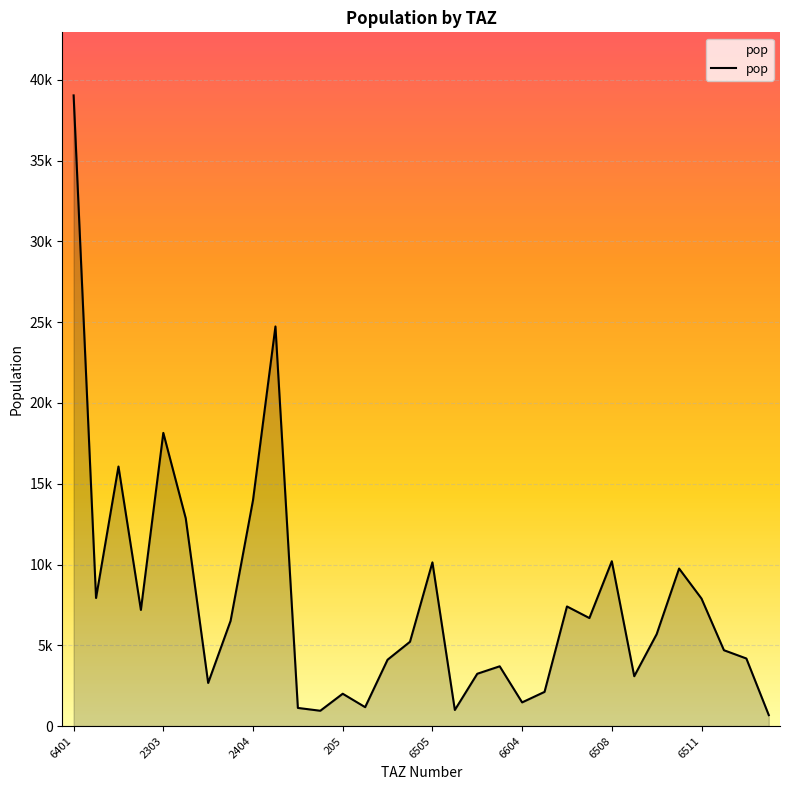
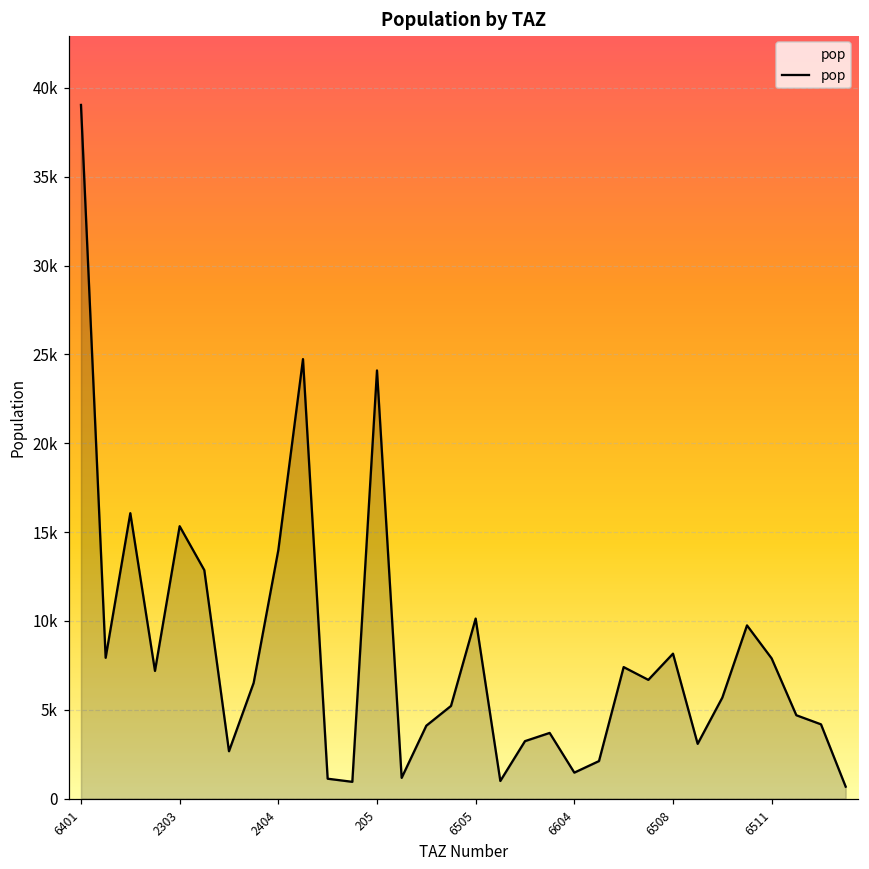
  {
    "6401": 39000,
-   "2303": 18200,
+   "2303": 15300,
    "2404": 14000,
-   "205": 2000,
+   "205": 24100,
    "6505": 10100,
    "6604": 1500,
-   "6508": 10200,
+   "6508": 8200,
    "6511": 7900
  }
